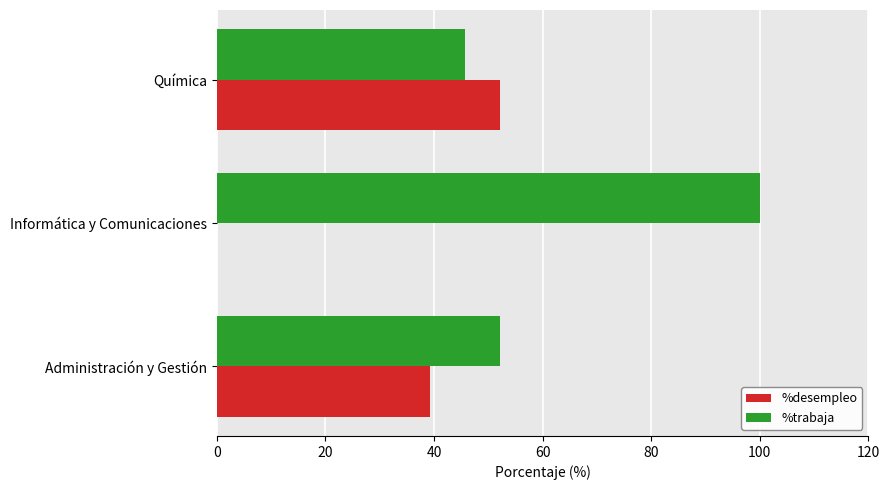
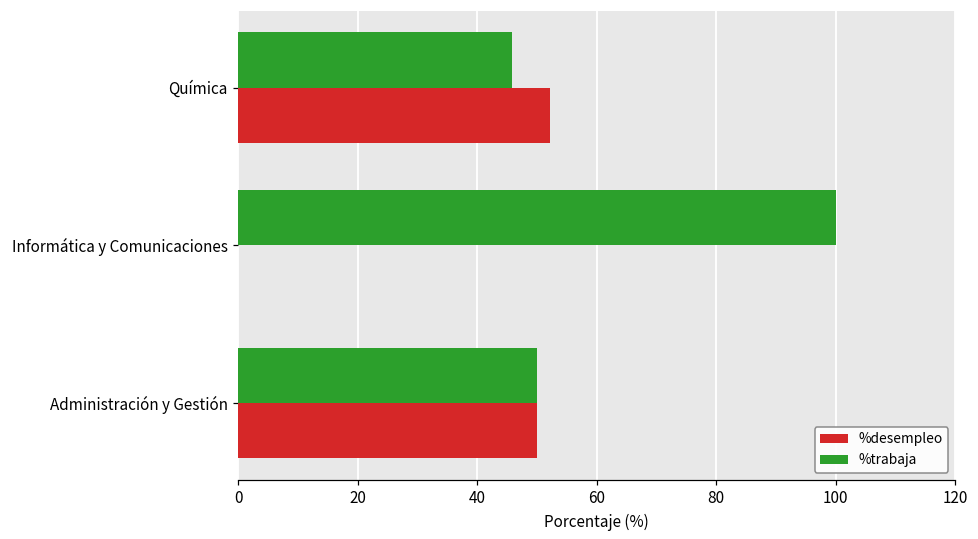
  {
    "%desempleo": {
      "Química": 52,
      "Informática y Comunicaciones": 0,
-     "Administración y Gestión": 39
+     "Administración y Gestión": 50
    },
    "%trabaja": {
      "Química": 46,
      "Informática y Comunicaciones": 100,
-     "Administración y Gestión": 52
+     "Administración y Gestión": 50
    }
  }
